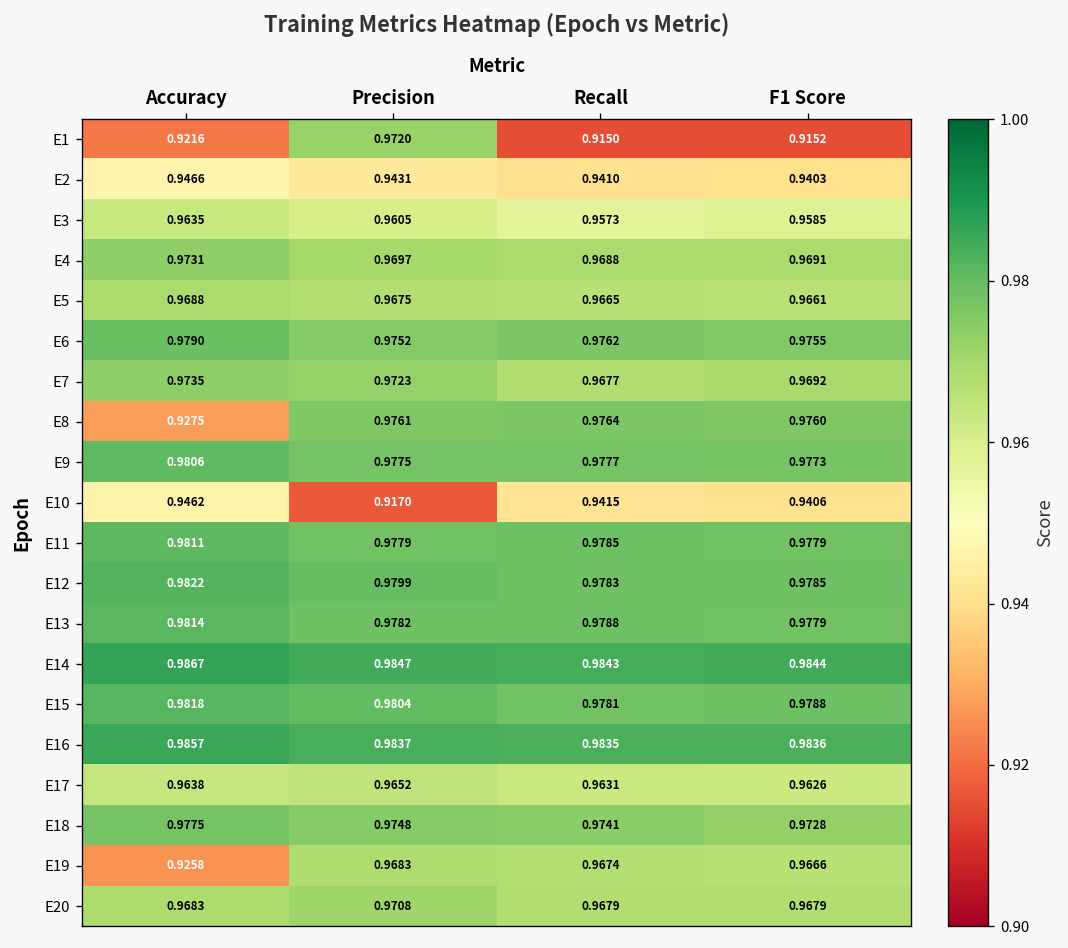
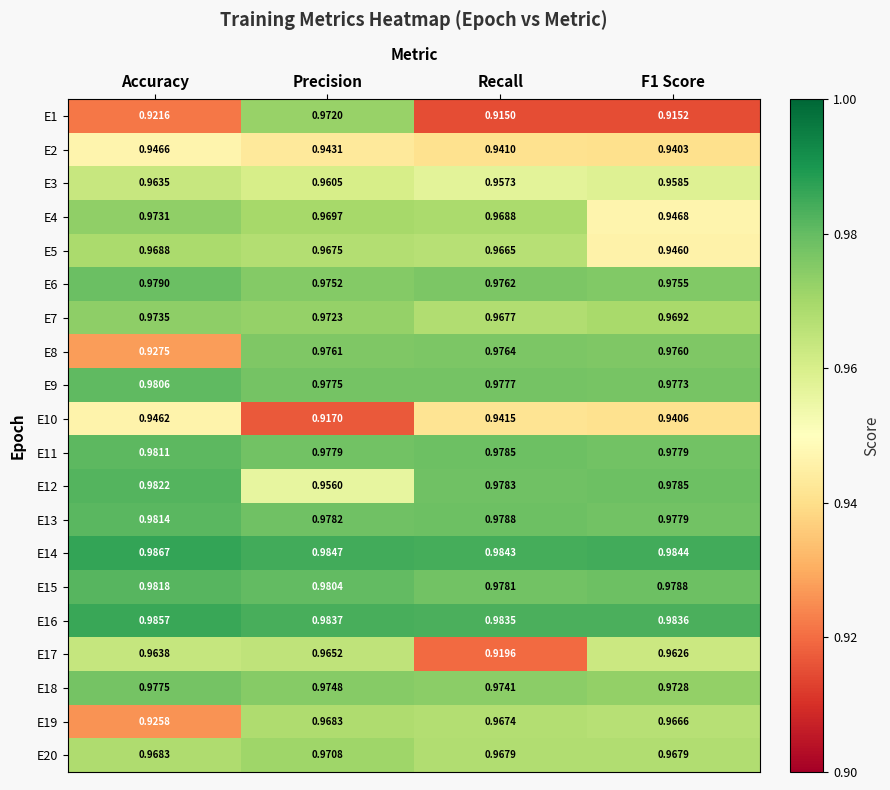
  {
    "E1": {
      "Accuracy": 0.9216,
      "Precision": 0.9720,
      "Recall": 0.9150,
      "F1 Score": 0.9152
    },
    "E2": {
      "Accuracy": 0.9466,
      "Precision": 0.9431,
      "Recall": 0.9410,
      "F1 Score": 0.9403
    },
    "E3": {
      "Accuracy": 0.9635,
      "Precision": 0.9605,
      "Recall": 0.9573,
      "F1 Score": 0.9585
    },
    "E4": {
      "Accuracy": 0.9731,
      "Precision": 0.9697,
      "Recall": 0.9688,
-     "F1 Score": 0.9691
+     "F1 Score": 0.9468
    },
    "E5": {
      "Accuracy": 0.9688,
      "Precision": 0.9675,
      "Recall": 0.9665,
-     "F1 Score": 0.9661
+     "F1 Score": 0.9460
    },
    "E6": {
      "Accuracy": 0.9790,
      "Precision": 0.9752,
      "Recall": 0.9762,
      "F1 Score": 0.9755
    },
    "E7": {
      "Accuracy": 0.9735,
      "Precision": 0.9723,
      "Recall": 0.9677,
      "F1 Score": 0.9692
    },
    "E8": {
      "Accuracy": 0.9275,
      "Precision": 0.9761,
      "Recall": 0.9764,
      "F1 Score": 0.9760
    },
    "E9": {
      "Accuracy": 0.9806,
      "Precision": 0.9775,
      "Recall": 0.9777,
      "F1 Score": 0.9773
    },
    "E10": {
      "Accuracy": 0.9462,
      "Precision": 0.9170,
      "Recall": 0.9415,
      "F1 Score": 0.9406
    },
    "E11": {
      "Accuracy": 0.9811,
      "Precision": 0.9779,
      "Recall": 0.9785,
      "F1 Score": 0.9779
    },
    "E12": {
      "Accuracy": 0.9822,
-     "Precision": 0.9799,
+     "Precision": 0.9560,
      "Recall": 0.9783,
      "F1 Score": 0.9785
    },
    "E13": {
      "Accuracy": 0.9814,
      "Precision": 0.9782,
      "Recall": 0.9788,
      "F1 Score": 0.9779
    },
    "E14": {
      "Accuracy": 0.9867,
      "Precision": 0.9847,
      "Recall": 0.9843,
      "F1 Score": 0.9844
    },
    "E15": {
      "Accuracy": 0.9818,
      "Precision": 0.9804,
      "Recall": 0.9781,
      "F1 Score": 0.9788
    },
    "E16": {
      "Accuracy": 0.9857,
      "Precision": 0.9837,
      "Recall": 0.9835,
      "F1 Score": 0.9836
    },
    "E17": {
      "Accuracy": 0.9638,
      "Precision": 0.9652,
-     "Recall": 0.9631,
+     "Recall": 0.9196,
      "F1 Score": 0.9626
    },
    "E18": {
      "Accuracy": 0.9775,
      "Precision": 0.9748,
      "Recall": 0.9741,
      "F1 Score": 0.9728
    },
    "E19": {
      "Accuracy": 0.9258,
      "Precision": 0.9683,
      "Recall": 0.9674,
      "F1 Score": 0.9666
    },
    "E20": {
      "Accuracy": 0.9683,
      "Precision": 0.9708,
      "Recall": 0.9679,
      "F1 Score": 0.9679
    }
  }
